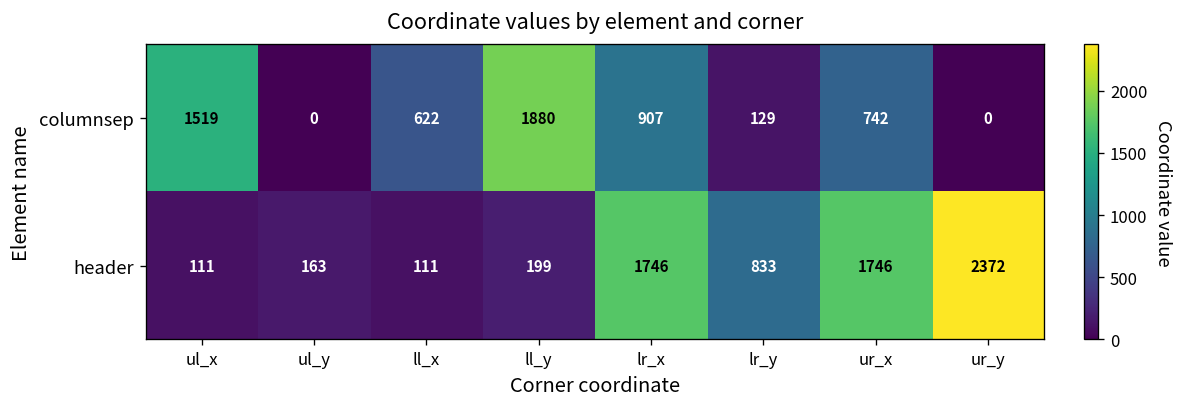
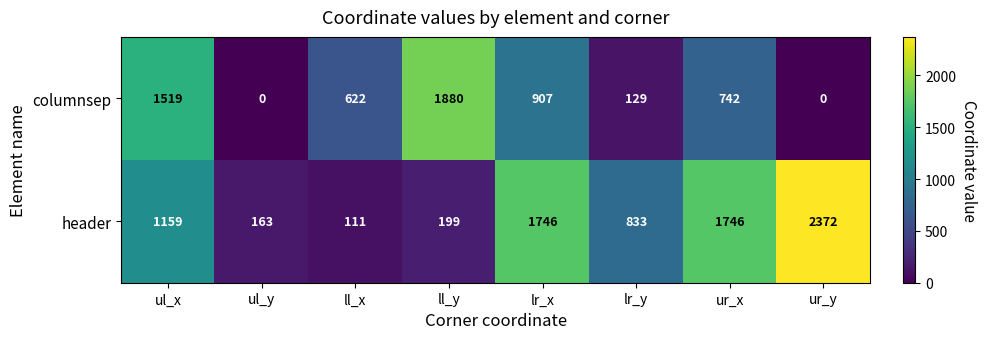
  {
    "columnsep": {
      "ul_x": 1519,
      "ul_y": 0,
      "ll_x": 622,
      "ll_y": 1880,
      "lr_x": 907,
      "lr_y": 129,
      "ur_x": 742,
      "ur_y": 0
    },
    "header": {
-     "ul_x": 111,
+     "ul_x": 1159,
      "ul_y": 163,
      "ll_x": 111,
      "ll_y": 199,
      "lr_x": 1746,
      "lr_y": 833,
      "ur_x": 1746,
      "ur_y": 2372
    }
  }
